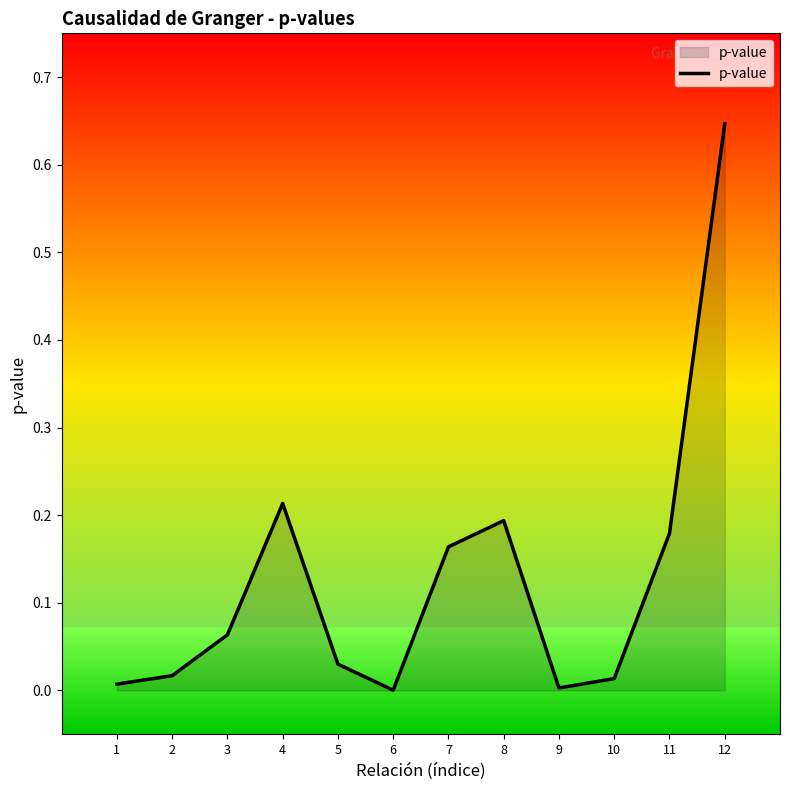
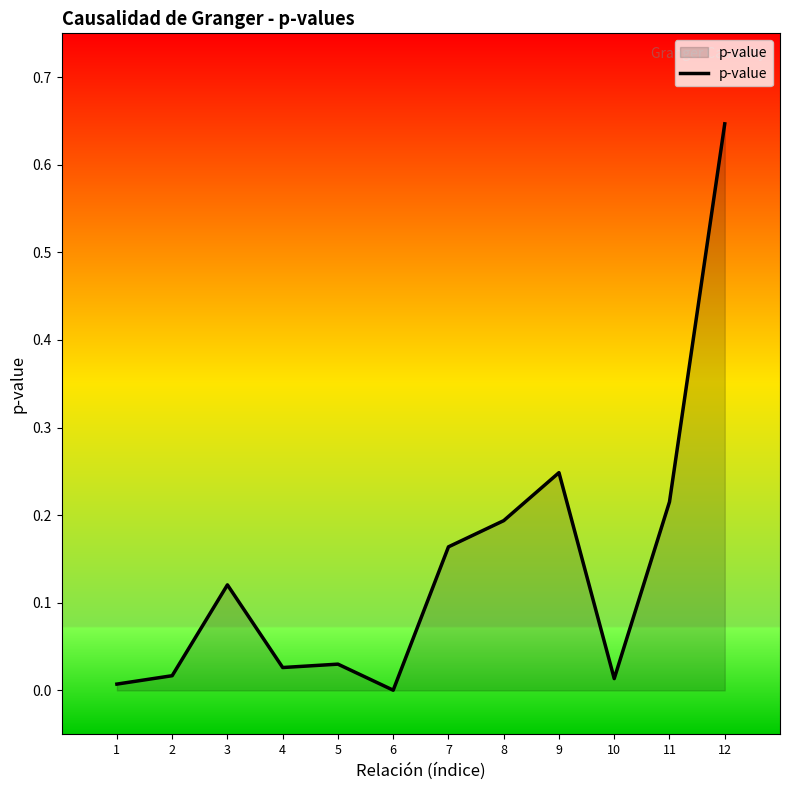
  {
    "1": 0.01,
    "2": 0.02,
-   "3": 0.06,
-   "4": 0.21,
+   "3": 0.12,
+   "4": 0.03,
    "5": 0.03,
    "6": 0.00,
    "7": 0.16,
    "8": 0.19,
-   "9": 0.00,
+   "9": 0.25,
    "10": 0.01,
-   "11": 0.18,
+   "11": 0.22,
    "12": 0.65
  }
